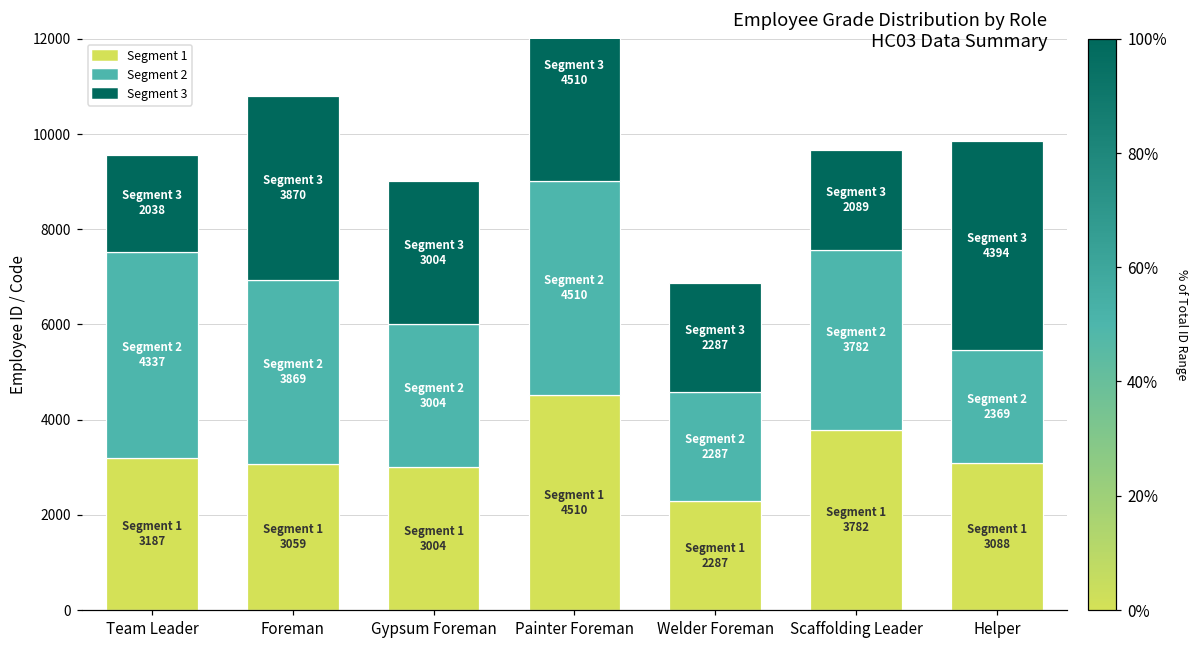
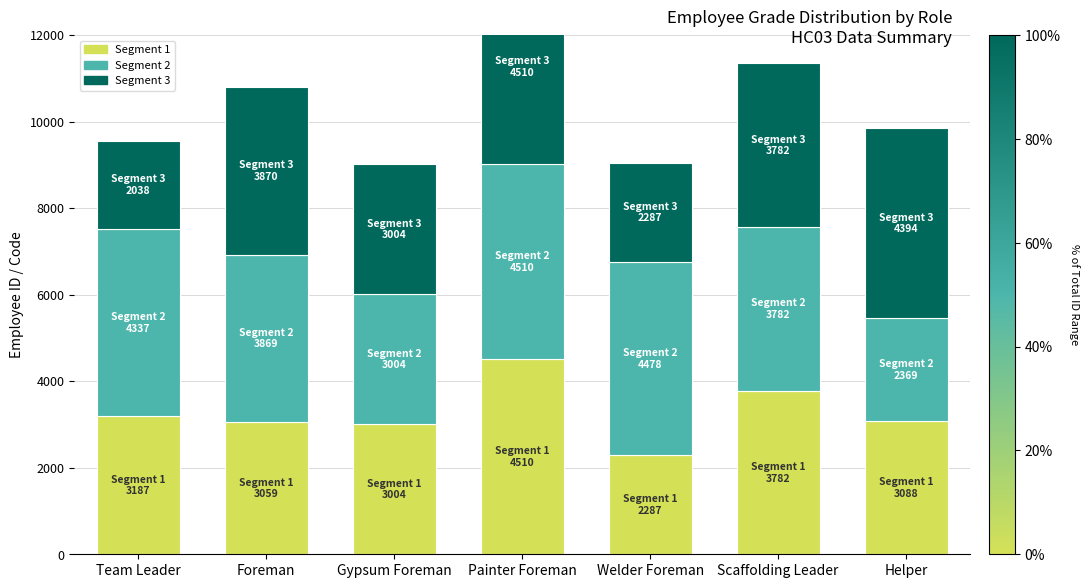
  {
    "Segment 1": {
      "Team Leader": 3187,
      "Foreman": 3059,
      "Gypsum Foreman": 3004,
      "Painter Foreman": 4510,
      "Welder Foreman": 2287,
      "Scaffolding Leader": 3782,
      "Helper": 3088
    },
    "Segment 2": {
      "Team Leader": 4337,
      "Foreman": 3869,
      "Gypsum Foreman": 3004,
      "Painter Foreman": 4510,
-     "Welder Foreman": 2287,
+     "Welder Foreman": 4478,
      "Scaffolding Leader": 3782,
      "Helper": 2369
    },
    "Segment 3": {
      "Team Leader": 2038,
      "Foreman": 3870,
      "Gypsum Foreman": 3004,
      "Welder Foreman": 2287,
-     "Scaffolding Leader": 2089,
+     "Scaffolding Leader": 3782,
      "Helper": 4394
    }
  }
